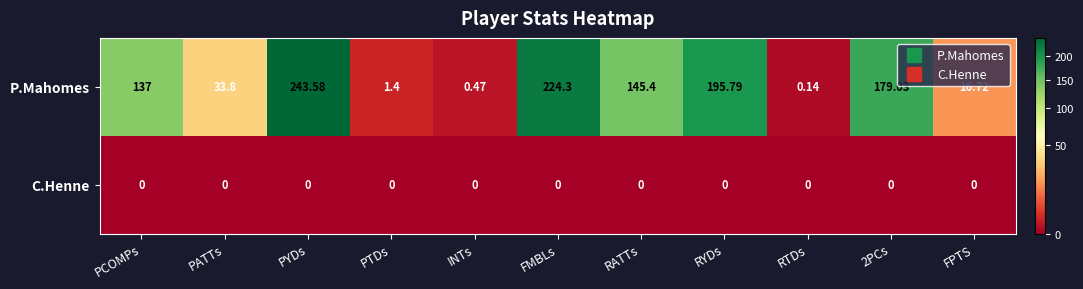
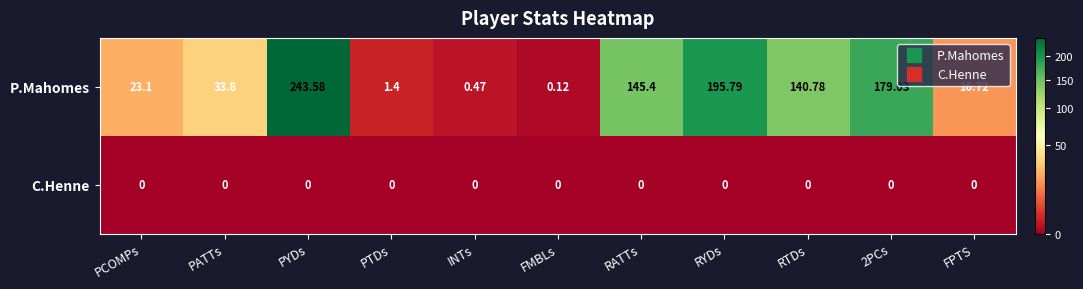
  {
    "P.Mahomes": {
-     "PCOMPs": 137,
+     "PCOMPs": 23.1,
      "PATTs": 33.8,
      "PYDs": 243.58,
      "PTDs": 1.4,
      "INTs": 0.47,
-     "FMBLs": 224.3,
+     "FMBLs": 0.12,
      "RATTs": 145.4,
      "RYDs": 195.79,
-     "RTDs": 0.14
+     "RTDs": 140.78
    },
    "C.Henne": {
      "PCOMPs": 0,
      "PATTs": 0,
      "PYDs": 0,
      "PTDs": 0,
      "INTs": 0,
      "FMBLs": 0,
      "RATTs": 0,
      "RYDs": 0,
      "RTDs": 0,
      "2PCs": 0,
      "FPTS": 0
    }
  }
